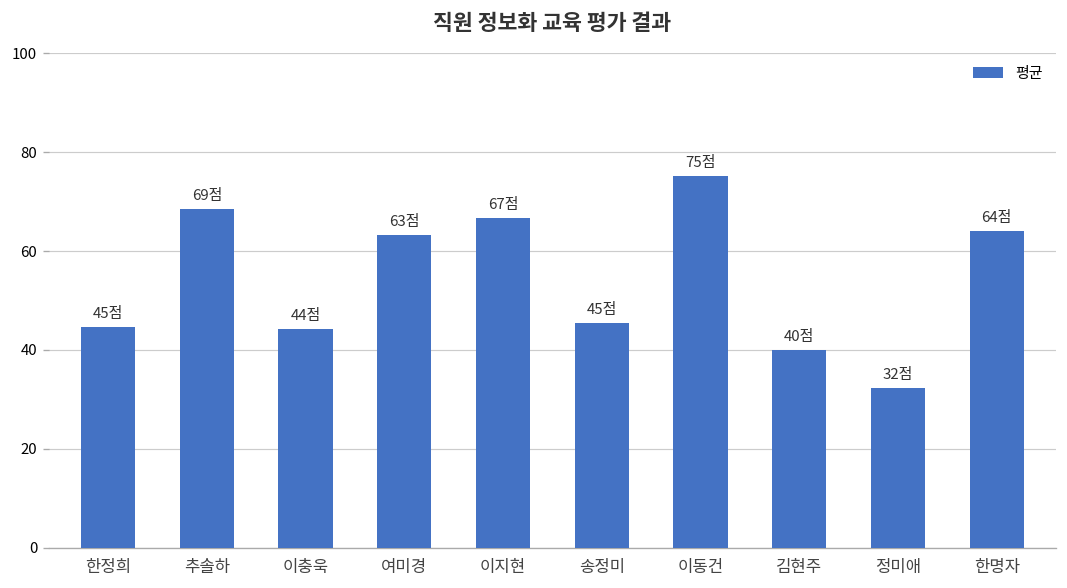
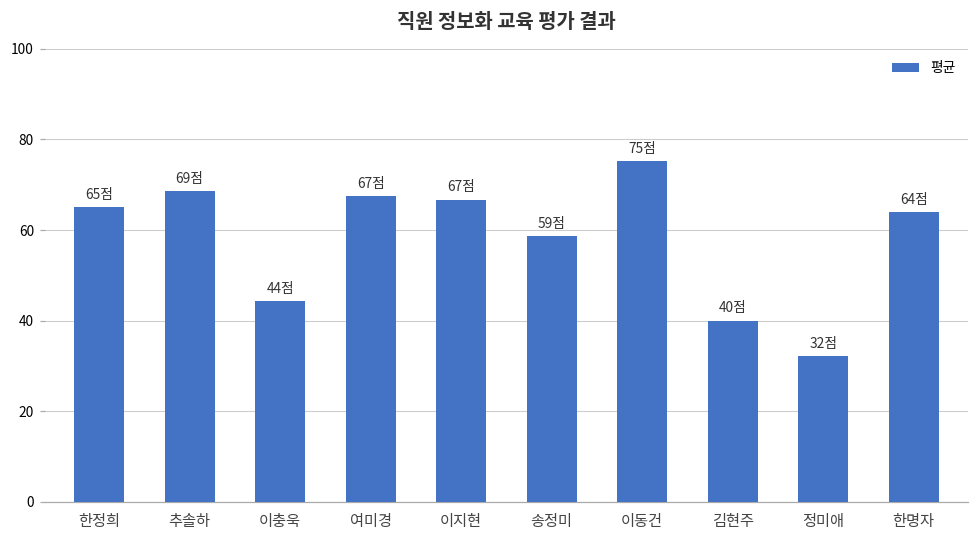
  {
-   "한정희": "45점",
+   "한정희": "65점",
    "추솔하": "69점",
    "이충욱": "44점",
-   "여미경": "63점",
+   "여미경": "67점",
    "이지현": "67점",
-   "송정미": "45점",
+   "송정미": "59점",
    "이동건": "75점",
    "김현주": "40점",
    "정미애": "32점",
    "한명자": "64점"
  }
